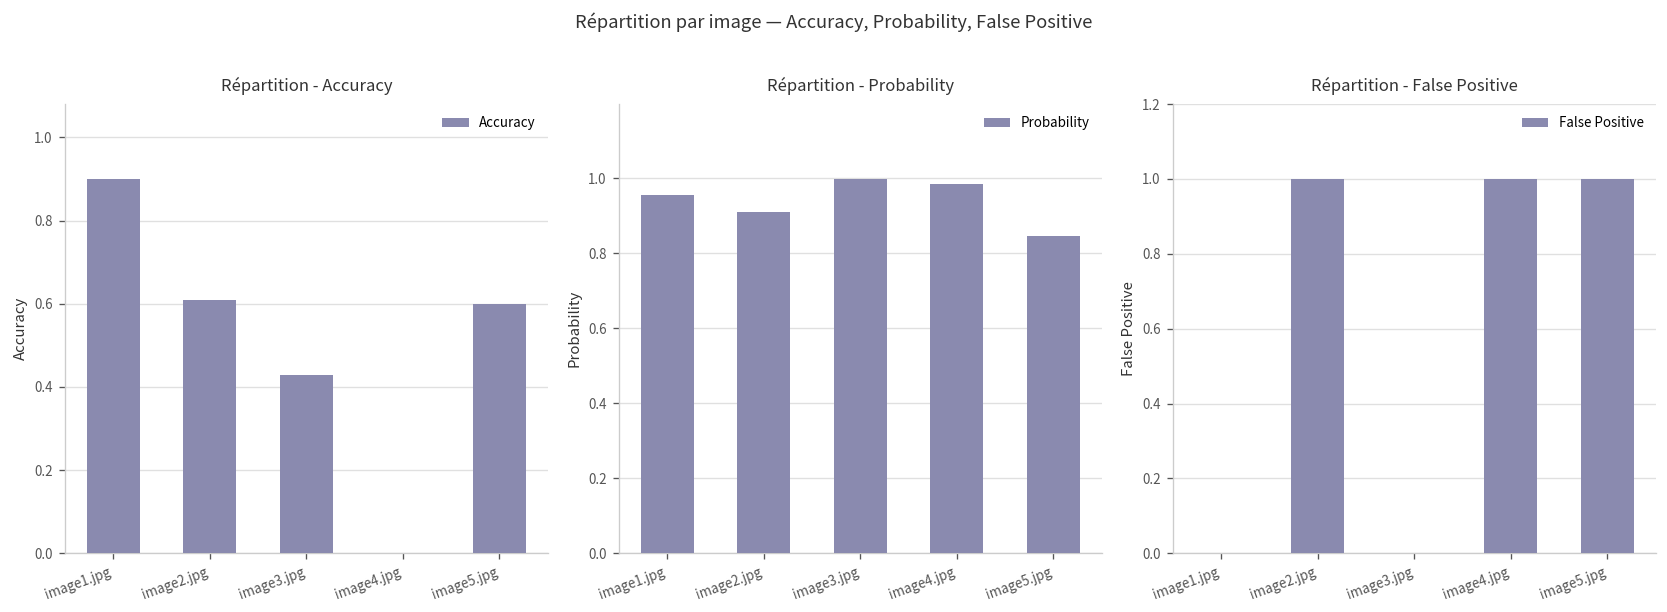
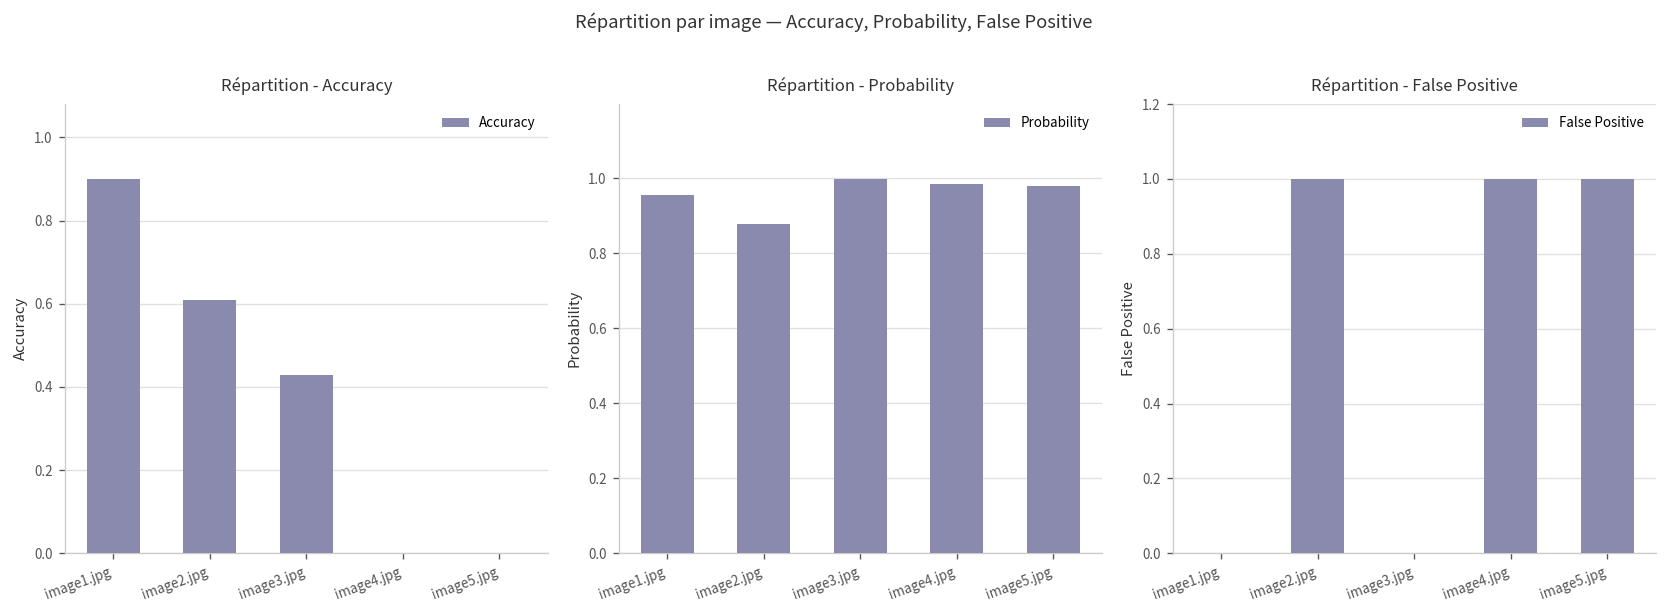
  {
    "Répartition - Accuracy": {
      "image1.jpg": 0.9,
      "image2.jpg": 0.61,
      "image3.jpg": 0.43,
      "image4.jpg": 0.0,
-     "image5.jpg": 0.6
+     "image5.jpg": 0.0
    },
    "Répartition - Probability": {
      "image1.jpg": 0.95,
-     "image2.jpg": 0.91,
+     "image2.jpg": 0.88,
      "image3.jpg": 1.00,
      "image4.jpg": 0.98,
-     "image5.jpg": 0.85
+     "image5.jpg": 0.98
    },
    "Répartition - False Positive": {
      "image1.jpg": 0.00,
      "image2.jpg": 1.00,
      "image3.jpg": 0.00,
      "image4.jpg": 1.00,
      "image5.jpg": 1.00
    }
  }
